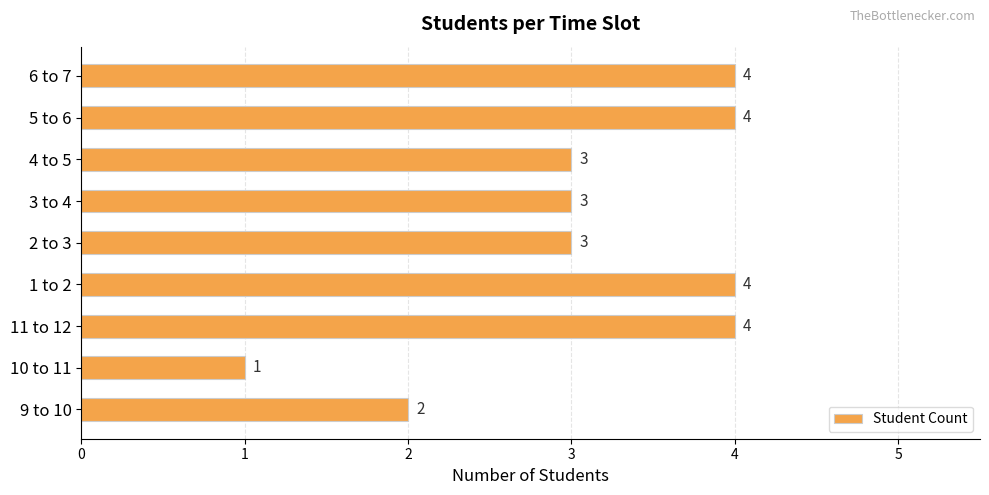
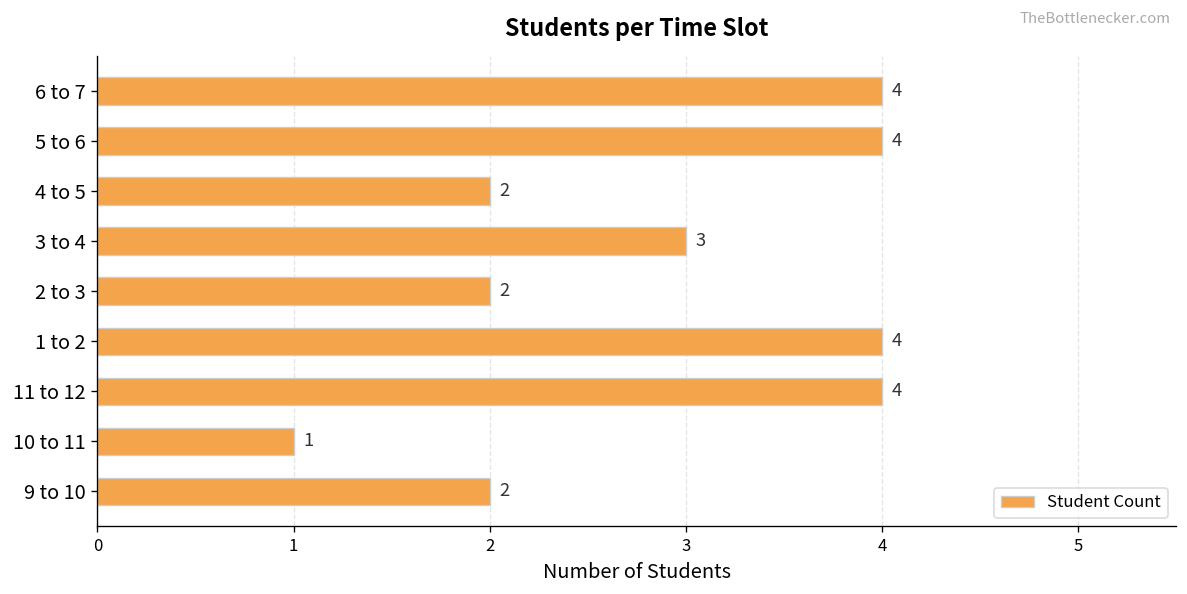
  {
    "6 to 7": 4,
    "5 to 6": 4,
-   "4 to 5": 3,
+   "4 to 5": 2,
    "3 to 4": 3,
-   "2 to 3": 3,
+   "2 to 3": 2,
    "1 to 2": 4,
    "11 to 12": 4,
    "10 to 11": 1,
    "9 to 10": 2
  }
